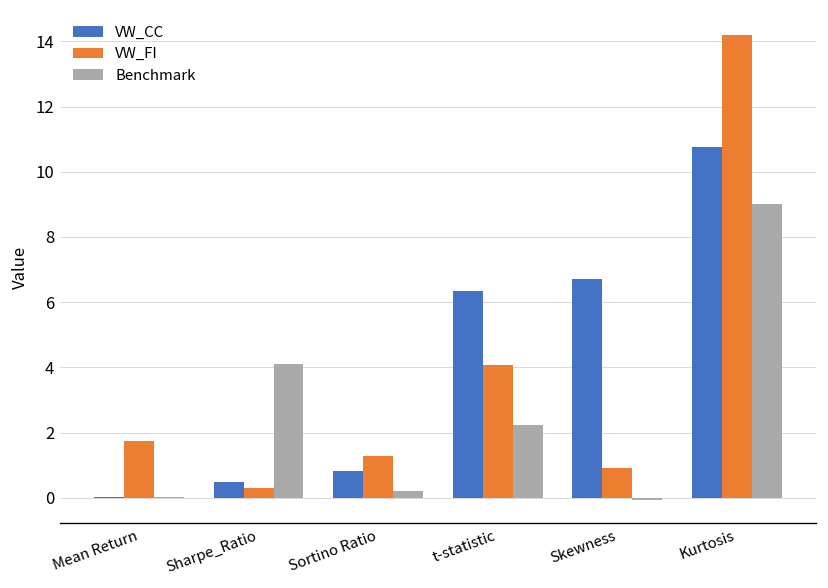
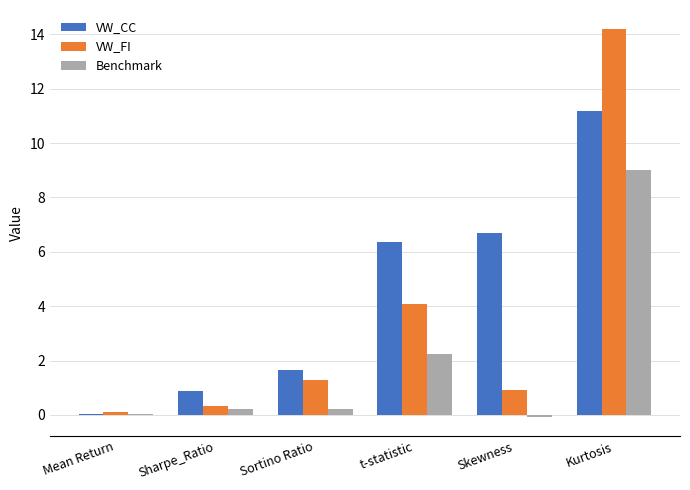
  {
    "VW_CC": {
-     "Sharpe_Ratio": 0.5,
-     "Sortino Ratio": 0.8,
+     "Sharpe_Ratio": 0.9,
+     "Sortino Ratio": 1.7,
      "t-statistic": 6.4,
      "Skewness": 6.7,
-     "Kurtosis": 10.8
+     "Kurtosis": 11.2
    },
    "VW_FI": {
-     "Mean Return": 1.8,
+     "Mean Return": 0.1,
      "Sharpe_Ratio": 0.3,
      "Sortino Ratio": 1.3,
      "t-statistic": 4.1,
      "Skewness": 0.9,
      "Kurtosis": 14.2
    },
    "Benchmark": {
-     "Sharpe_Ratio": 4.1,
+     "Sharpe_Ratio": 0.2,
      "Sortino Ratio": 0.2,
      "t-statistic": 2.2,
      "Kurtosis": 9.0
    }
  }
